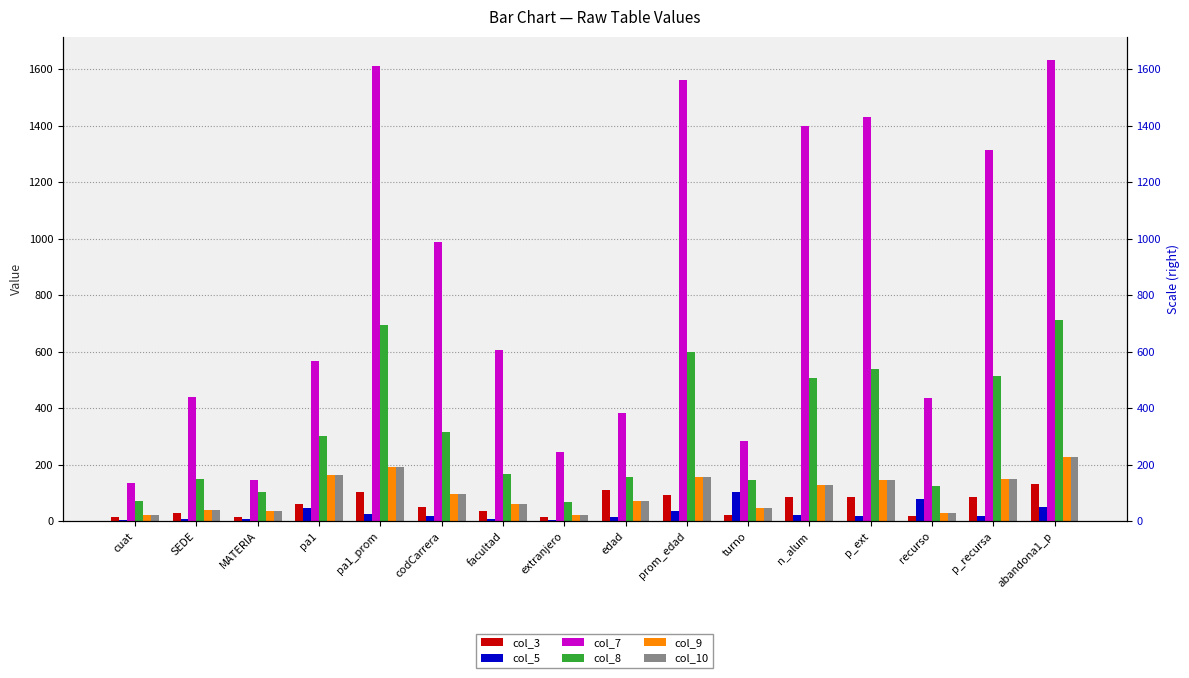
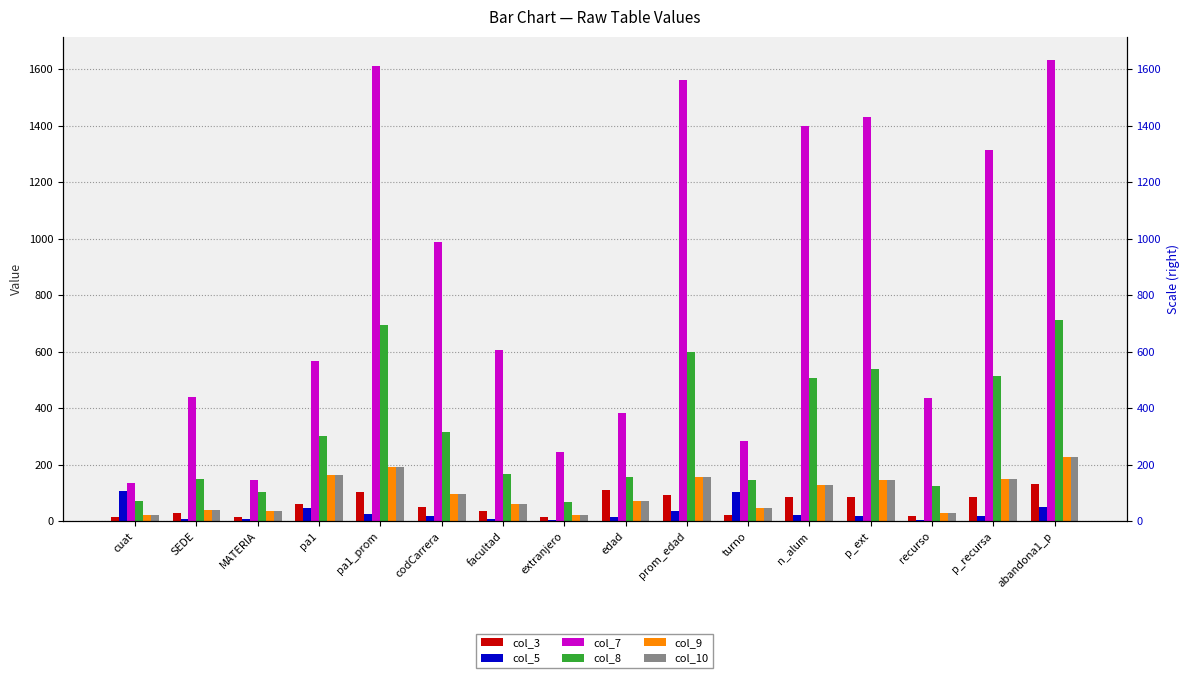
  {
    "col_3": {
      "cuat": 20,
      "SEDE": 30,
      "MATERIA": 20,
      "pa1": 60,
      "pa1_prom": 110,
      "codCarrera": 50,
      "facultad": 40,
      "extranjero": 20,
      "edad": 110,
      "prom_edad": 90,
      "turno": 20,
      "n_alum": 90,
      "p_ext": 90,
      "recurso": 20,
      "p_recursa": 90,
      "abandona1_p": 130
    },
    "col_5": {
-     "cuat": 10,
+     "cuat": 110,
      "pa1": 50,
      "pa1_prom": 30,
      "codCarrera": 20,
      "edad": 20,
      "prom_edad": 40,
      "turno": 110,
      "n_alum": 20,
      "p_ext": 20,
-     "recurso": 80,
+     "recurso": 10,
      "p_recursa": 20,
      "abandona1_p": 50
    },
    "col_7": {
      "cuat": 140,
      "SEDE": 440,
      "MATERIA": 150,
      "pa1": 570,
      "pa1_prom": 1610,
      "codCarrera": 990,
      "facultad": 610,
      "extranjero": 250,
      "edad": 390,
      "prom_edad": 1560,
      "turno": 290,
      "n_alum": 1400,
      "p_ext": 1430,
      "recurso": 440,
      "p_recursa": 1310,
      "abandona1_p": 1630
    },
    "col_8": {
      "cuat": 70,
      "SEDE": 150,
      "MATERIA": 100,
      "pa1": 300,
      "pa1_prom": 700,
      "codCarrera": 320,
      "facultad": 170,
      "extranjero": 70,
      "edad": 160,
      "prom_edad": 600,
      "turno": 150,
      "n_alum": 510,
      "p_ext": 540,
      "recurso": 130,
      "p_recursa": 520,
      "abandona1_p": 710
    },
    "col_9": {
      "cuat": 20,
      "SEDE": 40,
      "MATERIA": 40,
      "pa1": 160,
      "pa1_prom": 190,
      "codCarrera": 100,
      "facultad": 60,
      "extranjero": 20,
      "edad": 70,
      "prom_edad": 160,
      "turno": 50,
      "n_alum": 130,
      "p_ext": 150,
      "recurso": 30,
      "p_recursa": 150,
      "abandona1_p": 230
    },
    "col_10": {
      "cuat": 20,
      "SEDE": 40,
      "MATERIA": 40,
      "pa1": 160,
      "pa1_prom": 190,
      "codCarrera": 100,
      "facultad": 60,
      "extranjero": 20,
      "edad": 70,
      "prom_edad": 160,
      "turno": 50,
      "n_alum": 130,
      "p_ext": 150,
      "recurso": 30,
      "p_recursa": 150,
      "abandona1_p": 230
    }
  }
